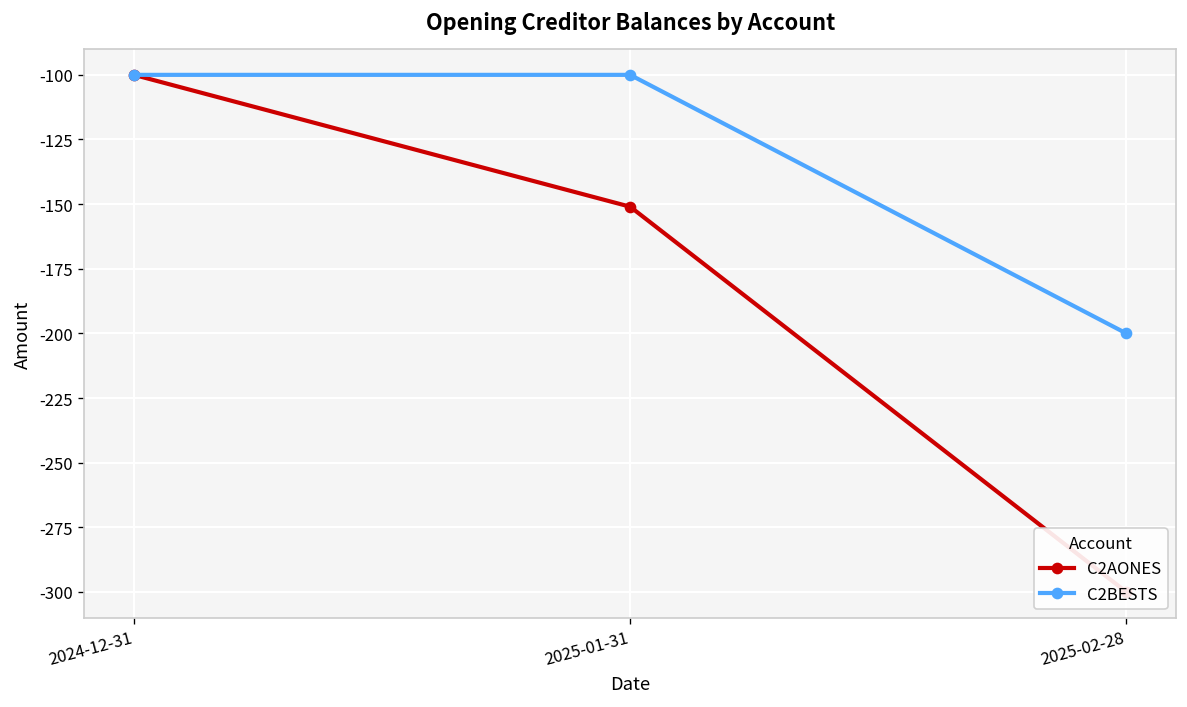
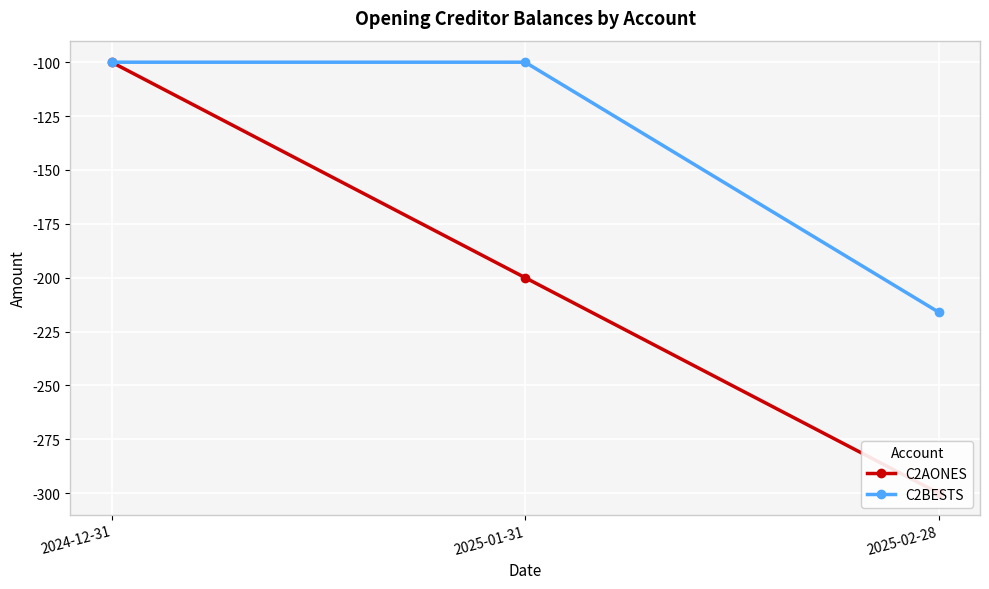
  {
    "C2AONES": {
-     "2025-01-31": -151
+     "2025-01-31": -200
    },
    "C2BESTS": {
      "2025-01-31": -100,
-     "2025-02-28": -200
+     "2025-02-28": -216
    }
  }
